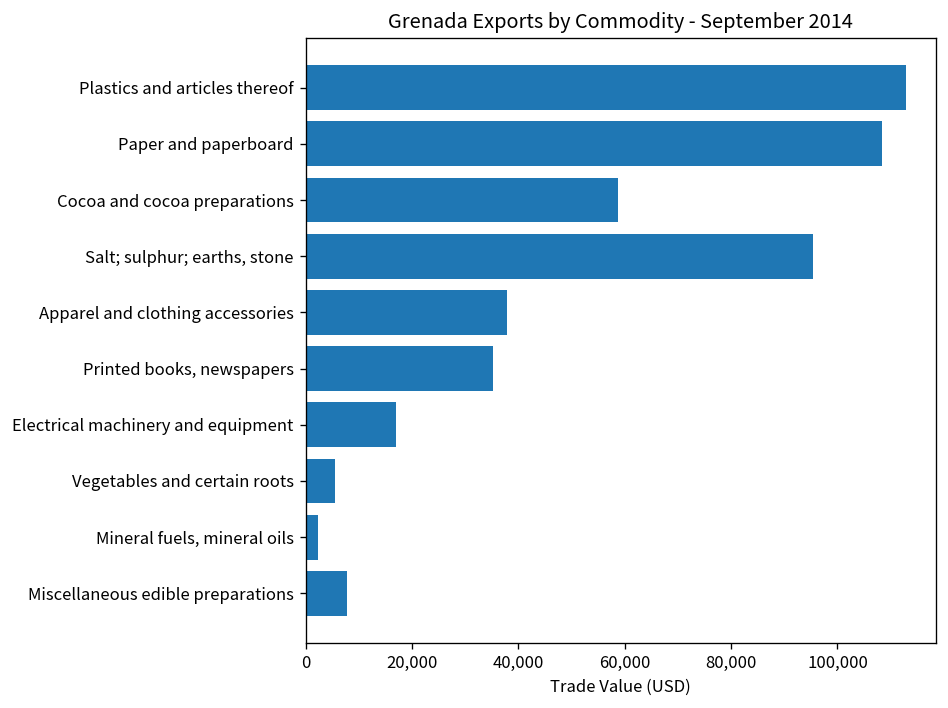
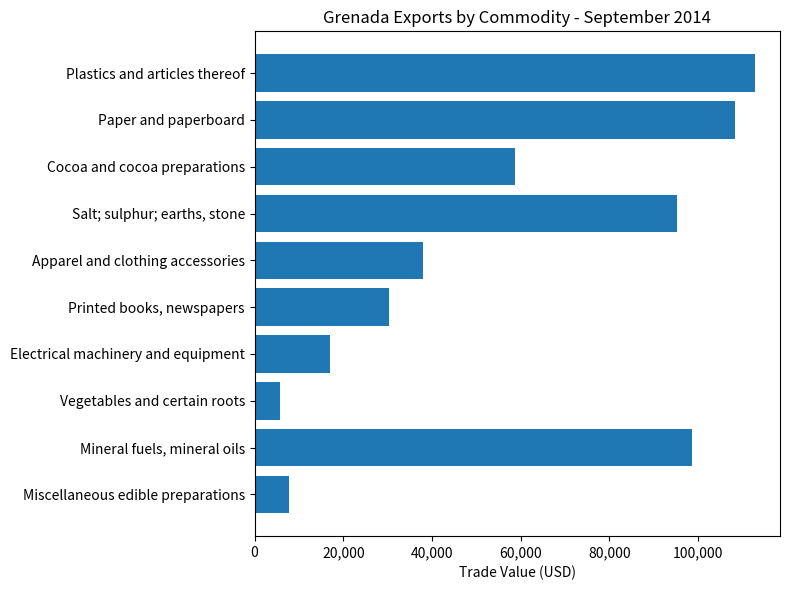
  {
    "Plastics and articles thereof": "113,000",
    "Paper and paperboard": "108,000",
    "Cocoa and cocoa preparations": "59,000",
    "Salt; sulphur; earths, stone": "95,000",
    "Apparel and clothing accessories": "38,000",
-   "Printed books, newspapers": "35,000",
+   "Printed books, newspapers": "30,000",
    "Electrical machinery and equipment": "17,000",
    "Vegetables and certain roots": "6,000",
-   "Mineral fuels, mineral oils": "2,000",
+   "Mineral fuels, mineral oils": "99,000",
    "Miscellaneous edible preparations": "8,000"
  }
